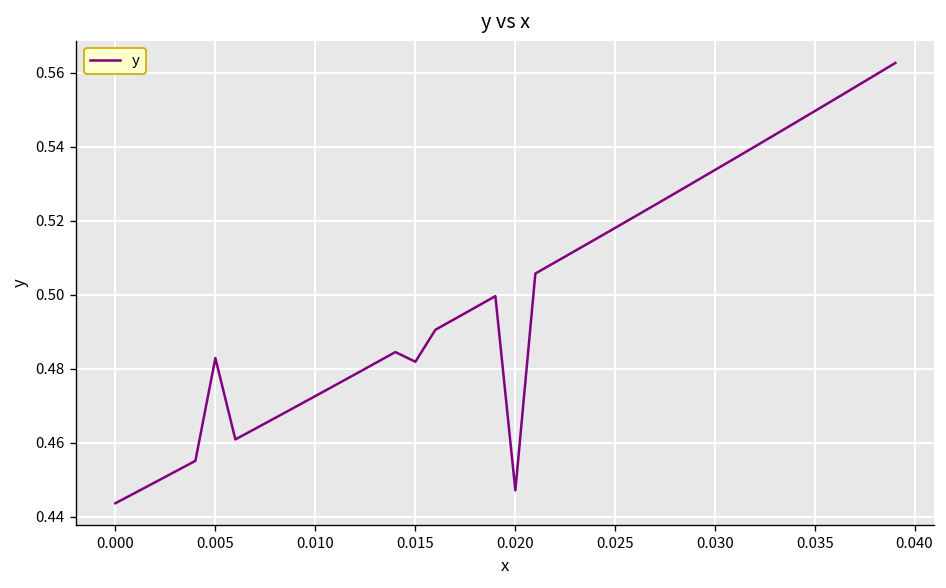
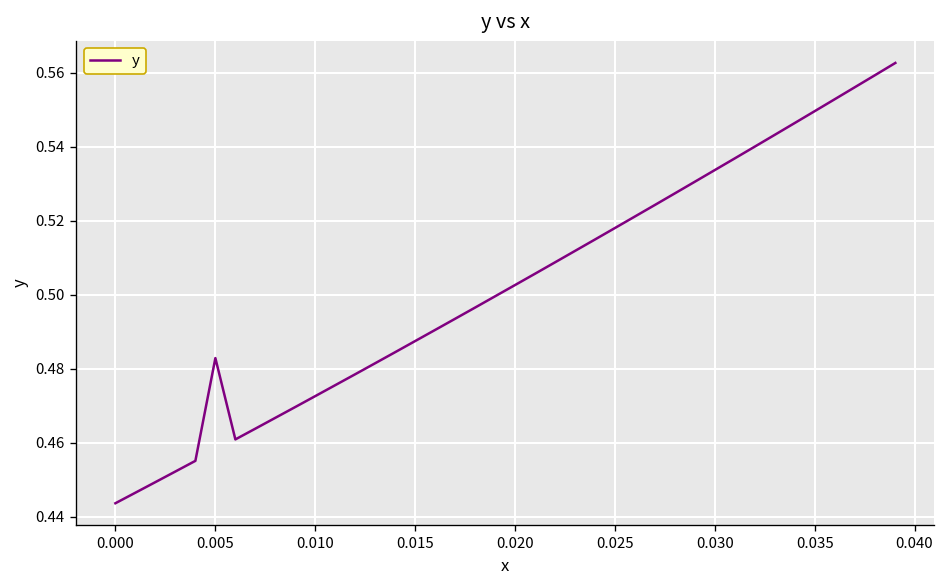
  {
    "0.000": 0.444,
    "0.005": 0.483,
    "0.010": 0.473,
-   "0.015": 0.482,
-   "0.020": 0.447
+   "0.015": 0.488,
+   "0.020": 0.503
  }
